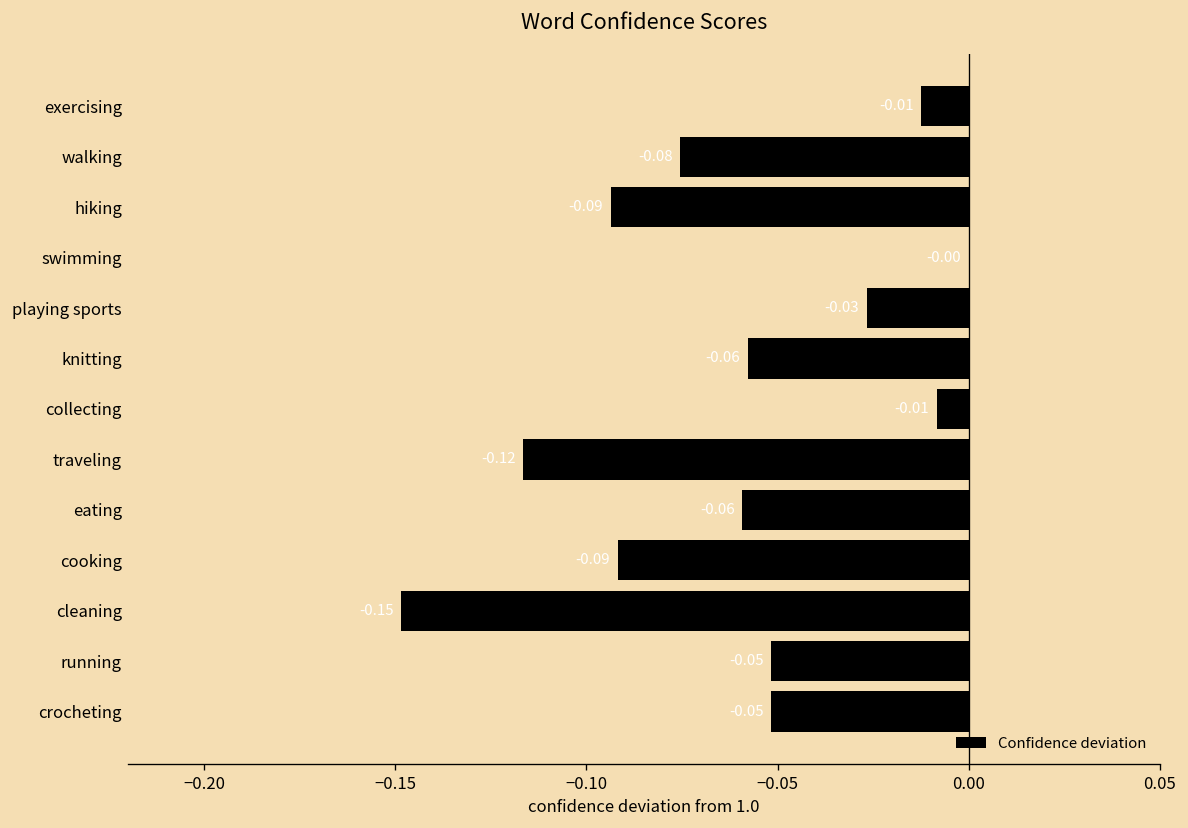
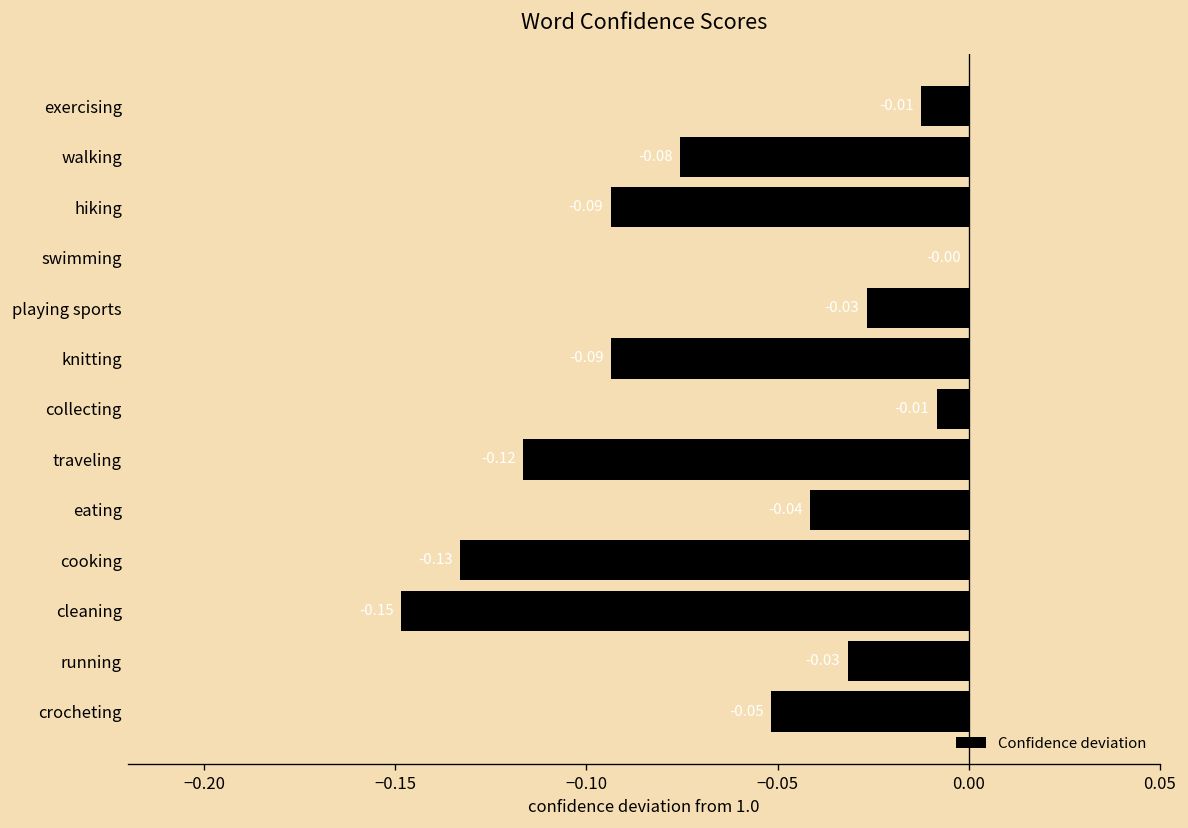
  {
    "exercising": -0.01,
    "walking": -0.08,
    "hiking": -0.09,
    "swimming": -0.00,
    "playing sports": -0.03,
-   "knitting": -0.06,
+   "knitting": -0.09,
    "collecting": -0.01,
    "traveling": -0.12,
-   "eating": -0.06,
-   "cooking": -0.09,
+   "eating": -0.04,
+   "cooking": -0.13,
    "cleaning": -0.15,
-   "running": -0.05,
+   "running": -0.03,
    "crocheting": -0.05
  }
